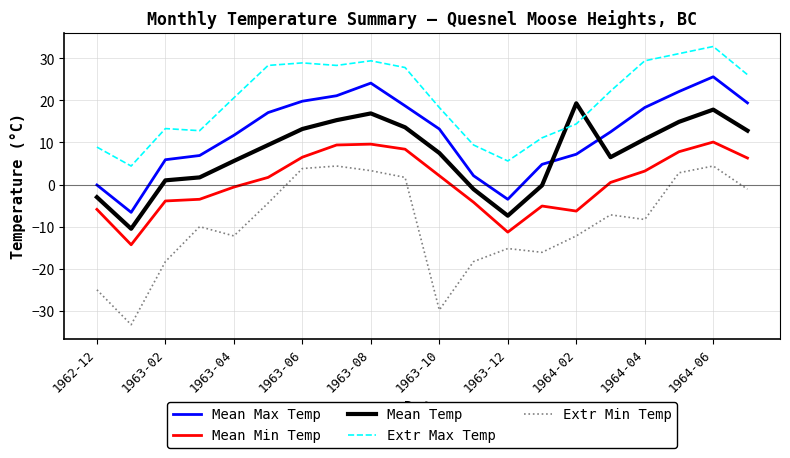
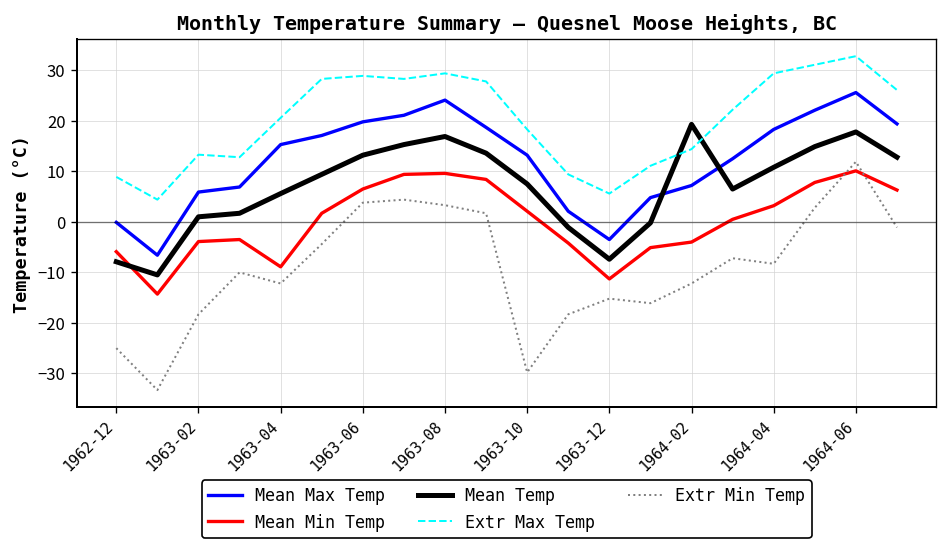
  {
    "Mean Max Temp": {
      "1962-12": 0,
      "1963-02": 6,
-     "1963-04": 12,
+     "1963-04": 15,
      "1963-06": 20,
      "1963-08": 24,
      "1963-10": 13,
      "1963-12": -4,
      "1964-02": 7,
      "1964-04": 18,
      "1964-06": 26
    },
    "Mean Min Temp": {
      "1962-12": -6,
      "1963-02": -4,
-     "1963-04": -1,
+     "1963-04": -9,
      "1963-06": 7,
      "1963-08": 10,
      "1963-10": 2,
      "1963-12": -11,
-     "1964-02": -6,
+     "1964-02": -4,
      "1964-04": 3,
      "1964-06": 10
    },
    "Mean Temp": {
-     "1962-12": -3,
+     "1962-12": -8,
      "1963-02": 1,
      "1963-04": 6,
      "1963-06": 13,
      "1963-08": 17,
      "1963-10": 8,
      "1963-12": -7,
      "1964-02": 19,
      "1964-04": 11,
      "1964-06": 18
    },
    "Extr Max Temp": {
      "1962-12": 9,
      "1963-02": 13,
      "1963-04": 21,
      "1963-06": 29,
      "1963-08": 29,
      "1963-10": 18,
      "1963-12": 6,
      "1964-02": 14,
      "1964-04": 29,
      "1964-06": 33
    },
    "Extr Min Temp": {
      "1962-12": -25,
      "1963-02": -18,
      "1963-04": -12,
      "1963-06": 4,
      "1963-08": 3,
      "1963-10": -30,
      "1963-12": -15,
      "1964-02": -12,
      "1964-04": -8,
-     "1964-06": 4
+     "1964-06": 12
    }
  }
